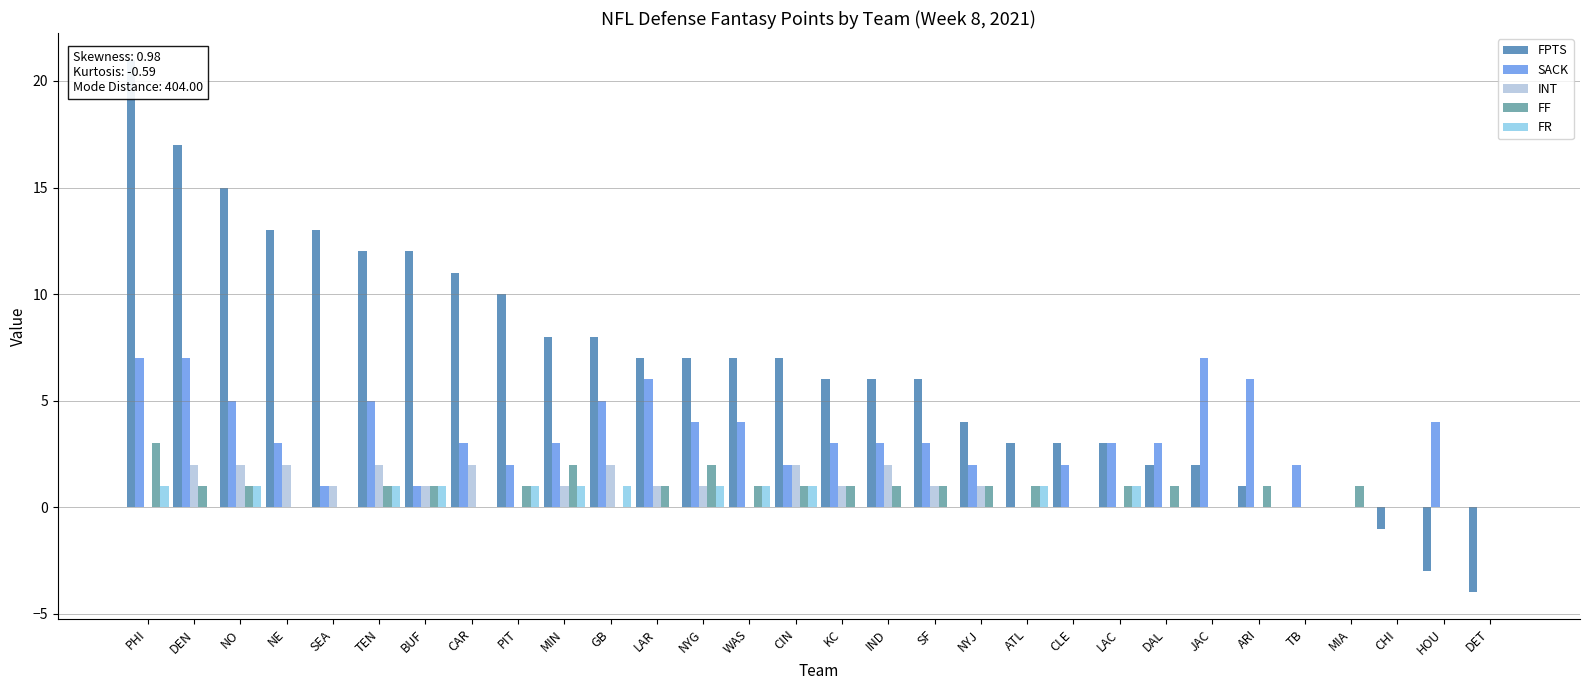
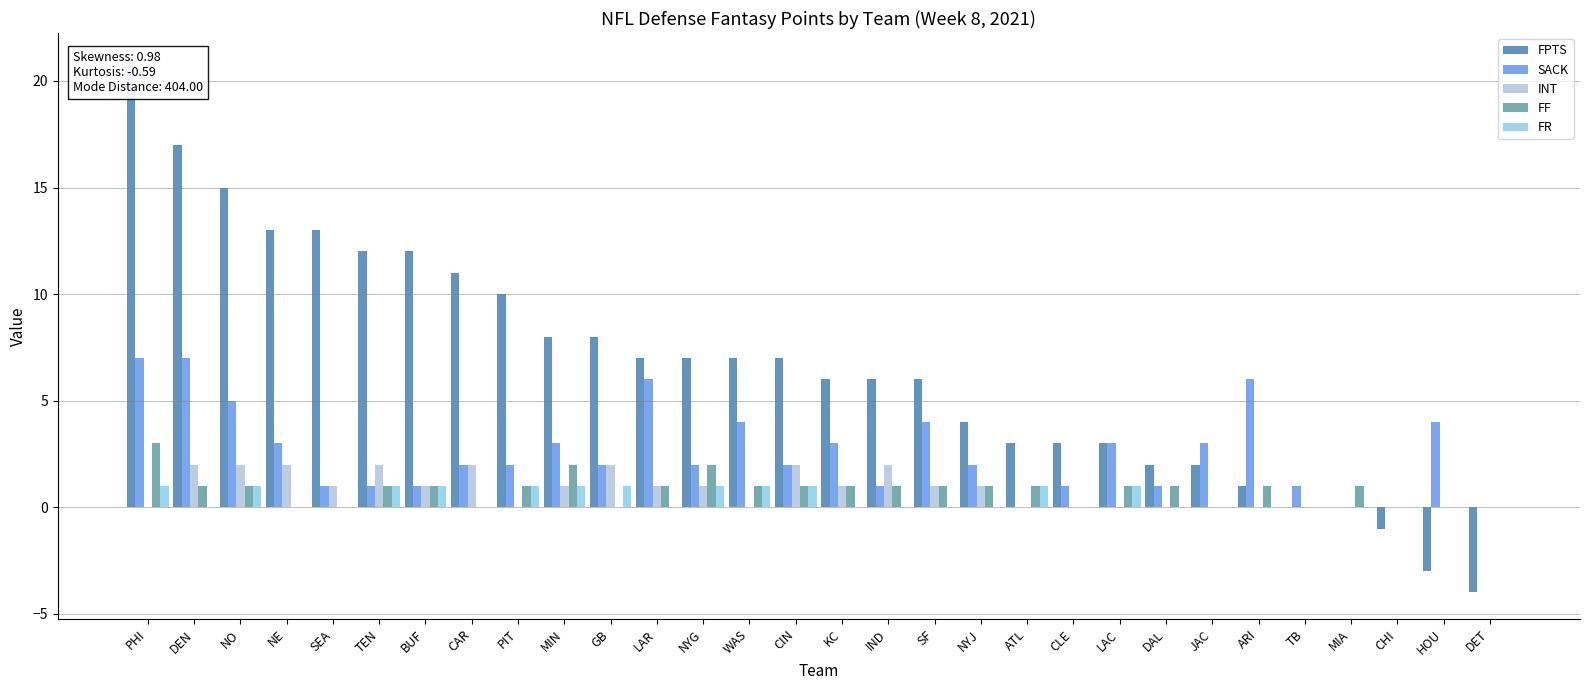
  {
    "SACK": {
      "PHI": 7,
      "DEN": 7,
      "NO": 5,
      "NE": 3,
      "SEA": 1,
-     "TEN": 5,
+     "TEN": 1,
      "BUF": 1,
-     "CAR": 3,
+     "CAR": 2,
      "PIT": 2,
      "MIN": 3,
-     "GB": 5,
+     "GB": 2,
      "LAR": 6,
-     "NYG": 4,
+     "NYG": 2,
      "WAS": 4,
      "CIN": 2,
      "KC": 3,
-     "IND": 3,
-     "SF": 3,
+     "IND": 1,
+     "SF": 4,
      "NYJ": 2,
      "ATL": 0,
-     "CLE": 2,
+     "CLE": 1,
      "LAC": 3,
-     "DAL": 3,
-     "JAC": 7,
+     "DAL": 1,
+     "JAC": 3,
      "ARI": 6,
-     "TB": 2,
+     "TB": 1,
      "MIA": 0,
      "CHI": 0,
      "HOU": 4,
      "DET": 0
    }
  }
